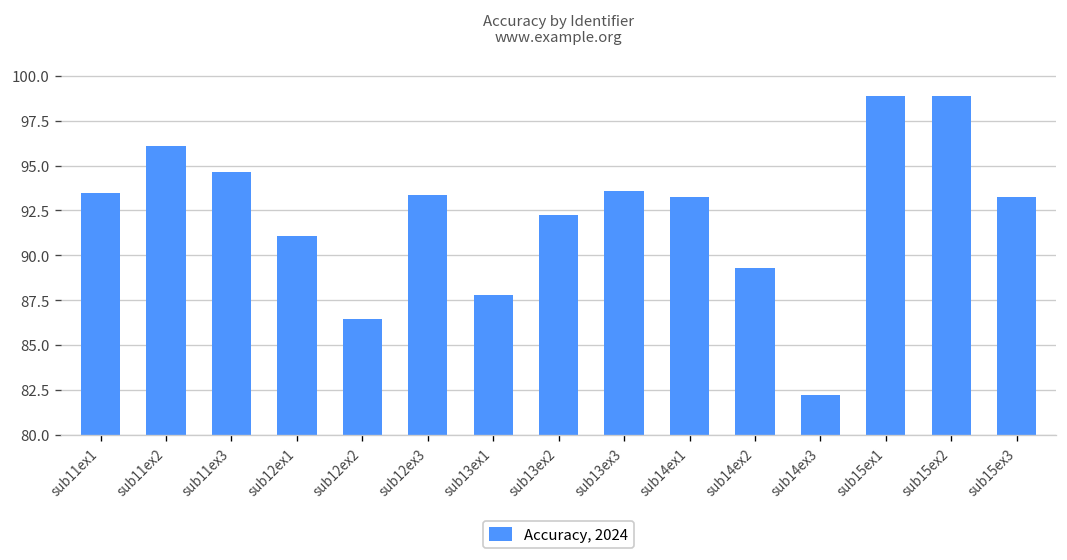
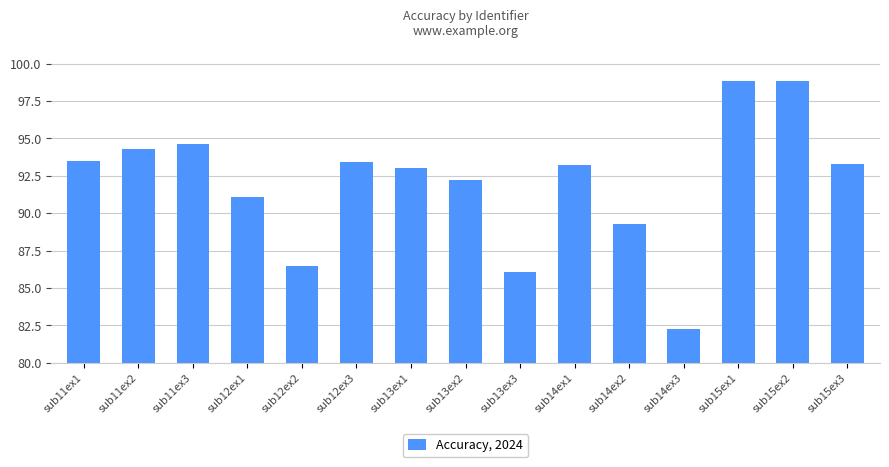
  {
    "sub11ex1": 93.5,
-   "sub11ex2": 96.1,
+   "sub11ex2": 94.3,
    "sub11ex3": 94.6,
    "sub12ex1": 91.1,
    "sub12ex2": 86.5,
    "sub12ex3": 93.4,
-   "sub13ex1": 87.8,
+   "sub13ex1": 93.0,
    "sub13ex2": 92.2,
-   "sub13ex3": 93.6,
+   "sub13ex3": 86.1,
    "sub14ex1": 93.2,
    "sub14ex2": 89.3,
    "sub14ex3": 82.2,
    "sub15ex1": 98.8,
    "sub15ex2": 98.8,
    "sub15ex3": 93.3
  }
